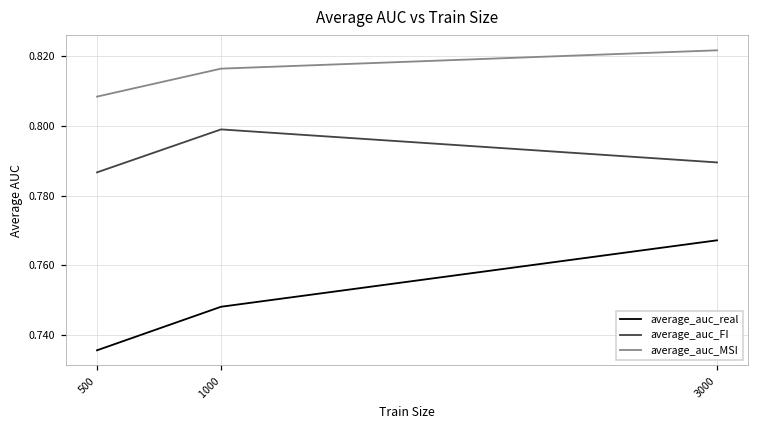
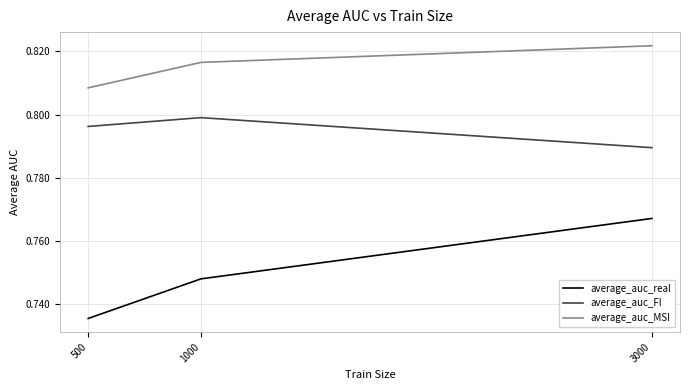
  {
    "average_auc_real": {
      "500": 0.735,
      "1000": 0.748,
      "3000": 0.767
    },
    "average_auc_FI": {
-     "500": 0.787,
+     "500": 0.796,
      "1000": 0.799,
      "3000": 0.790
    },
    "average_auc_MSI": {
      "500": 0.808,
      "1000": 0.816,
      "3000": 0.822
    }
  }
